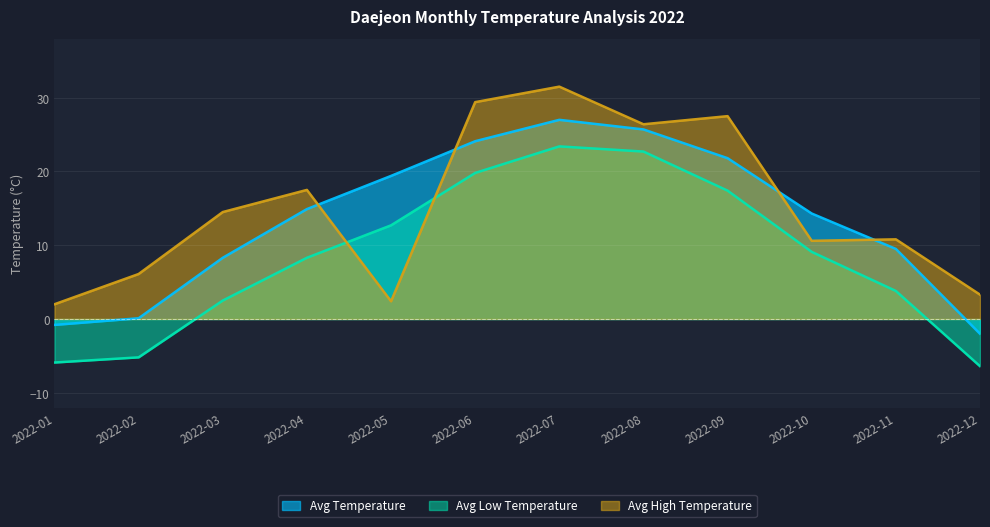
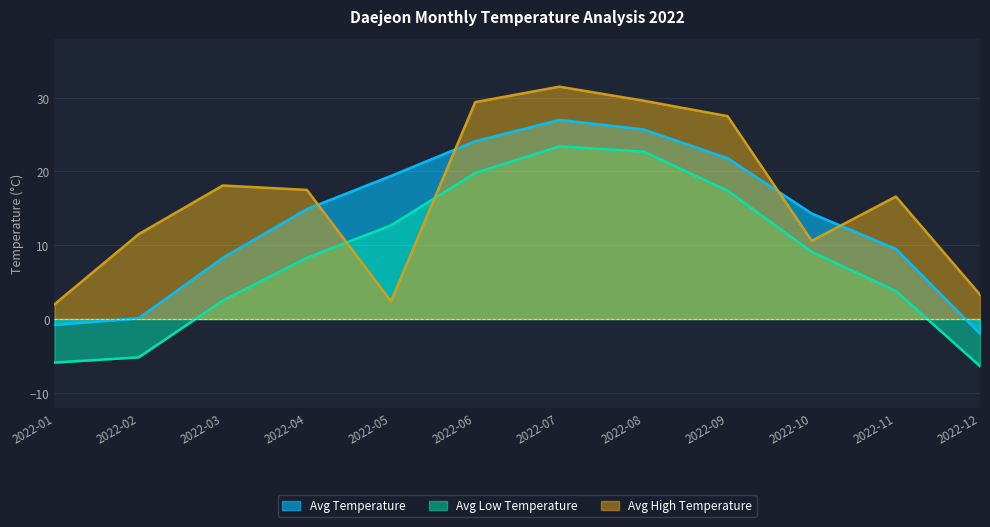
  {
    "Avg High Temperature": {
      "2022-01": 2,
-     "2022-02": 6,
-     "2022-03": 15,
+     "2022-02": 12,
+     "2022-03": 18,
      "2022-04": 18,
      "2022-05": 2,
      "2022-06": 29,
      "2022-07": 32,
-     "2022-08": 26,
+     "2022-08": 30,
      "2022-09": 28,
      "2022-10": 11,
-     "2022-11": 11,
+     "2022-11": 17,
      "2022-12": 3
    }
  }
